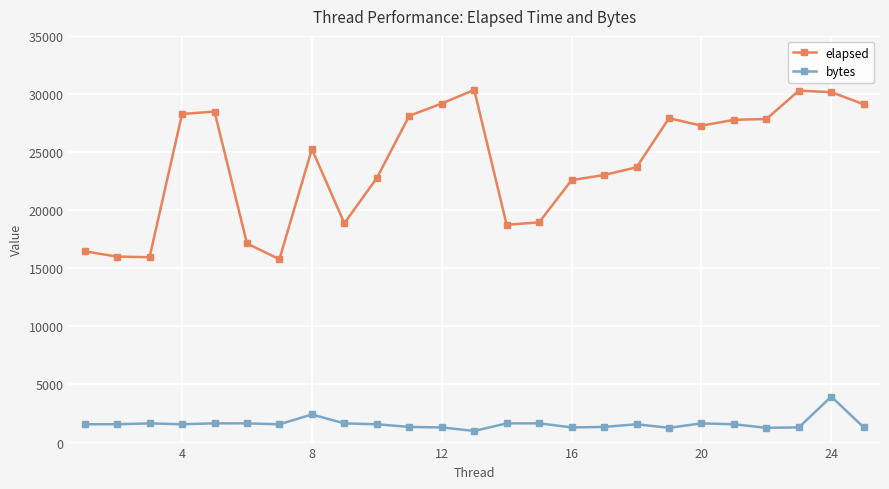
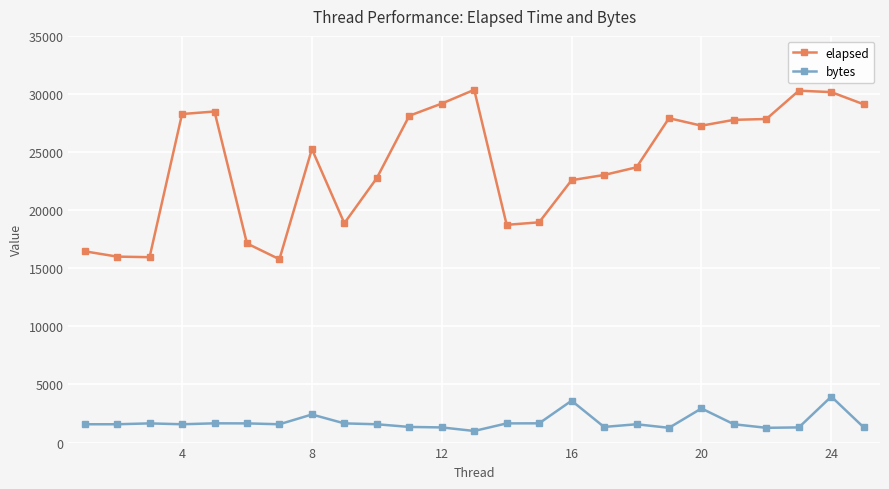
  {
    "elapsed": {
      "4": 28300,
      "8": 25300,
      "12": 29200,
      "16": 22600,
      "20": 27300,
      "24": 30200
    },
    "bytes": {
      "4": 1600,
      "8": 2400,
      "12": 1300,
-     "16": 1300,
-     "20": 1700,
+     "16": 3600,
+     "20": 2900,
      "24": 4000
    }
  }
